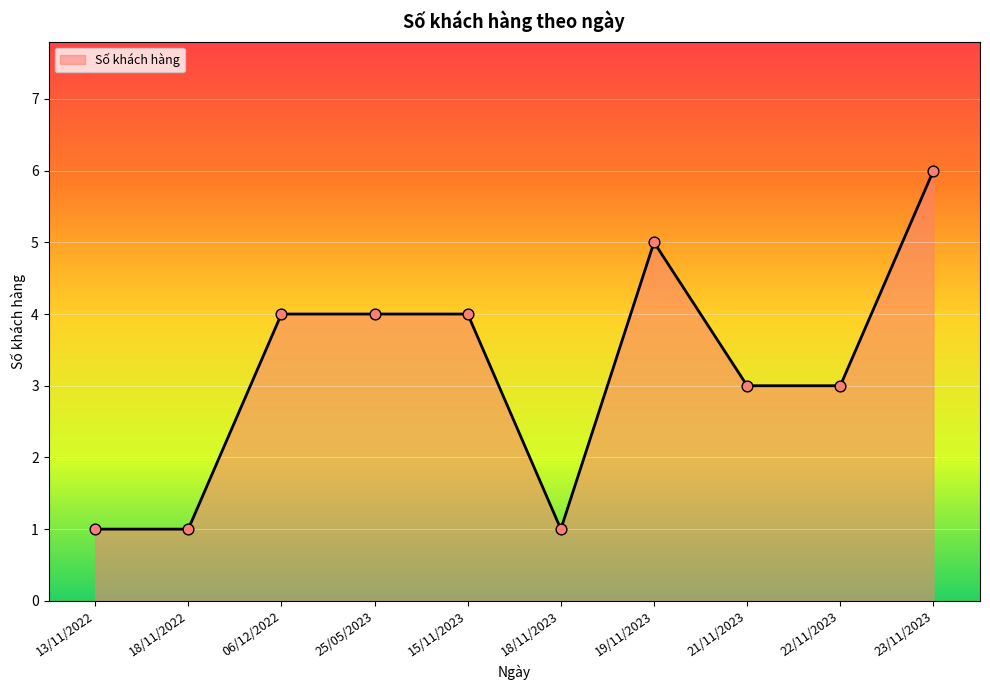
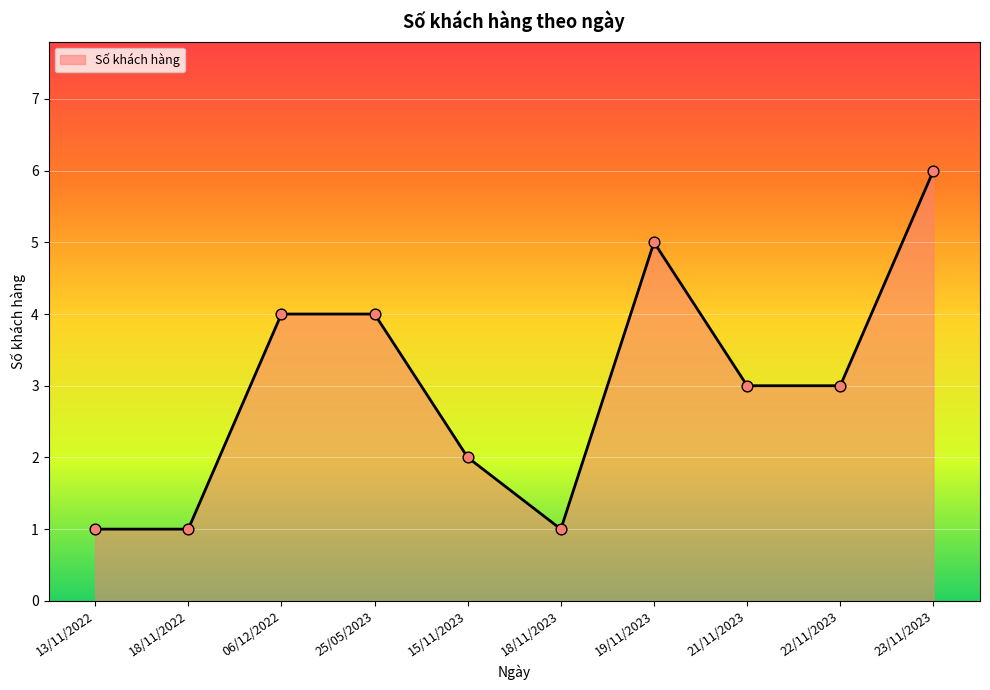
  {
    "13/11/2022": 1,
    "18/11/2022": 1,
    "06/12/2022": 4,
    "25/05/2023": 4,
-   "15/11/2023": 4,
+   "15/11/2023": 2,
    "18/11/2023": 1,
    "19/11/2023": 5,
    "21/11/2023": 3,
    "22/11/2023": 3,
    "23/11/2023": 6
  }
